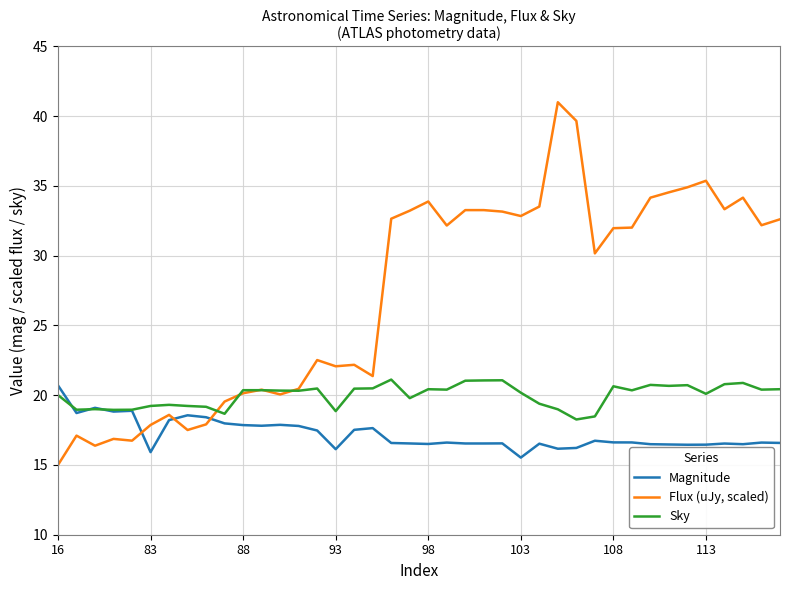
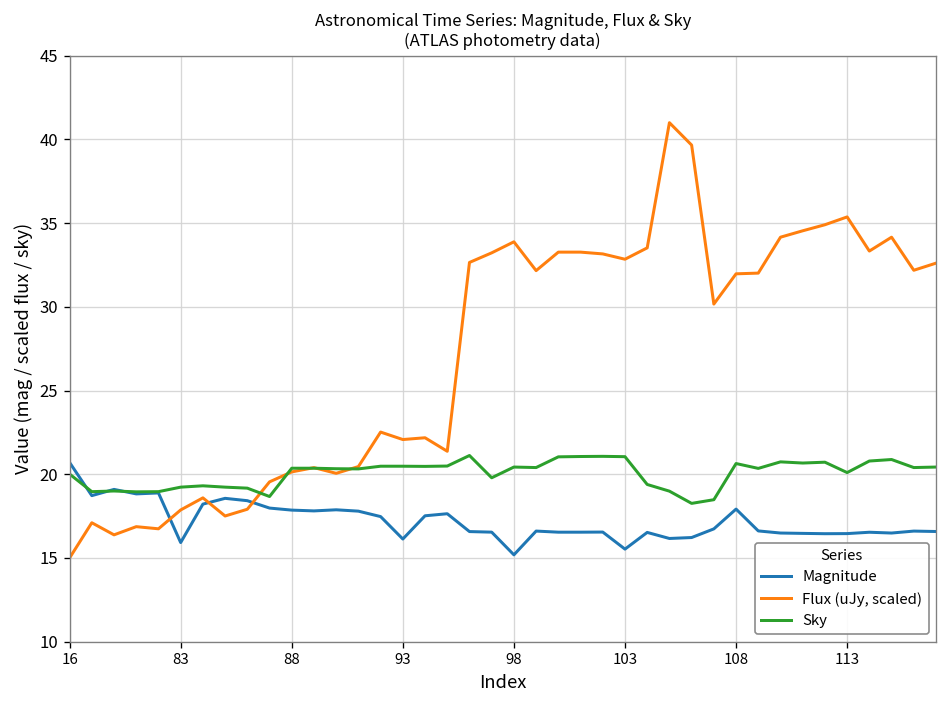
  {
    "Magnitude": {
      "83": 15.9,
      "88": 17.9,
      "93": 16.1,
-     "98": 16.5,
+     "98": 15.2,
      "103": 15.5,
-     "108": 16.6,
+     "108": 17.9,
      "113": 16.5
    },
    "Flux (uJy, scaled)": {
      "83": 17.9,
      "88": 20.1,
      "93": 22.1,
      "98": 33.9,
      "103": 32.8,
      "108": 32.0,
      "113": 35.4
    },
    "Sky": {
      "83": 19.2,
      "88": 20.4,
-     "93": 18.9,
+     "93": 20.5,
      "98": 20.4,
-     "103": 20.2,
+     "103": 21.1,
      "108": 20.6,
      "113": 20.1
    }
  }
